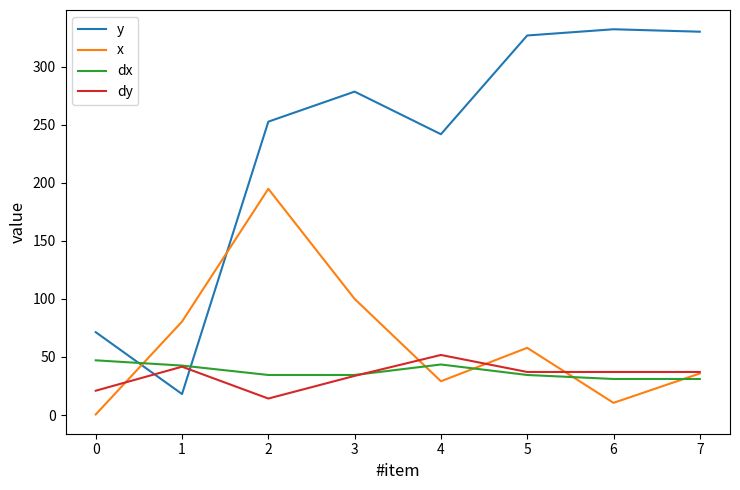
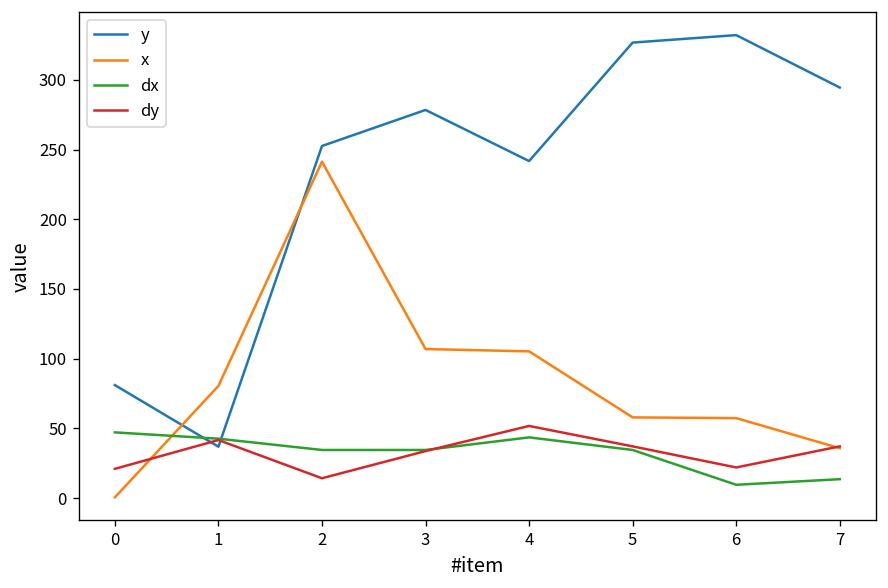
  {
    "y": {
-     "0": 71,
-     "1": 18,
+     "0": 81,
+     "1": 37,
      "2": 253,
      "3": 278,
      "4": 242,
      "5": 327,
      "6": 332,
-     "7": 330
+     "7": 295
    },
    "x": {
      "0": 1,
      "1": 80,
-     "2": 195,
-     "3": 100,
-     "4": 29,
+     "2": 241,
+     "3": 107,
+     "4": 105,
      "5": 58,
-     "6": 11
+     "6": 57
    },
    "dx": {
      "0": 47,
      "2": 35,
      "4": 44,
      "5": 35,
-     "6": 31,
-     "7": 31
+     "6": 10,
+     "7": 14
    },
    "dy": {
      "0": 21,
      "2": 14,
      "4": 52,
      "5": 37,
-     "6": 37
+     "6": 22
    }
  }
